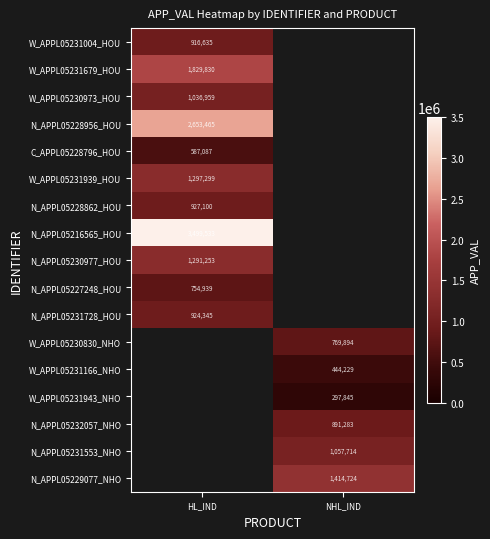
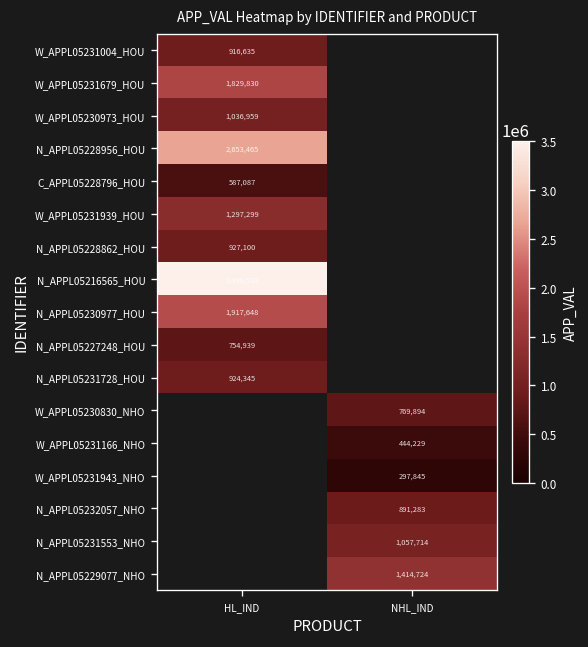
  {
    "W_APPL05231004_HOU": {
      "HL_IND": "916,635"
    },
    "W_APPL05231679_HOU": {
      "HL_IND": "1,829,830"
    },
    "W_APPL05230973_HOU": {
      "HL_IND": "1,036,959"
    },
    "N_APPL05228956_HOU": {
      "HL_IND": "2,653,465"
    },
    "C_APPL05228796_HOU": {
      "HL_IND": "587,087"
    },
    "W_APPL05231939_HOU": {
      "HL_IND": "1,297,299"
    },
    "N_APPL05228862_HOU": {
      "HL_IND": "927,100"
    },
    "N_APPL05230977_HOU": {
-     "HL_IND": "1,291,253"
+     "HL_IND": "1,917,648"
    },
    "N_APPL05227248_HOU": {
      "HL_IND": "754,939"
    },
    "N_APPL05231728_HOU": {
      "HL_IND": "924,345"
    },
    "W_APPL05230830_NHO": {
      "NHL_IND": "769,894"
    },
    "W_APPL05231166_NHO": {
      "NHL_IND": "444,229"
    },
    "W_APPL05231943_NHO": {
      "NHL_IND": "297,845"
    },
    "N_APPL05232057_NHO": {
      "NHL_IND": "891,283"
    },
    "N_APPL05231553_NHO": {
      "NHL_IND": "1,057,714"
    },
    "N_APPL05229077_NHO": {
      "NHL_IND": "1,414,724"
    }
  }
